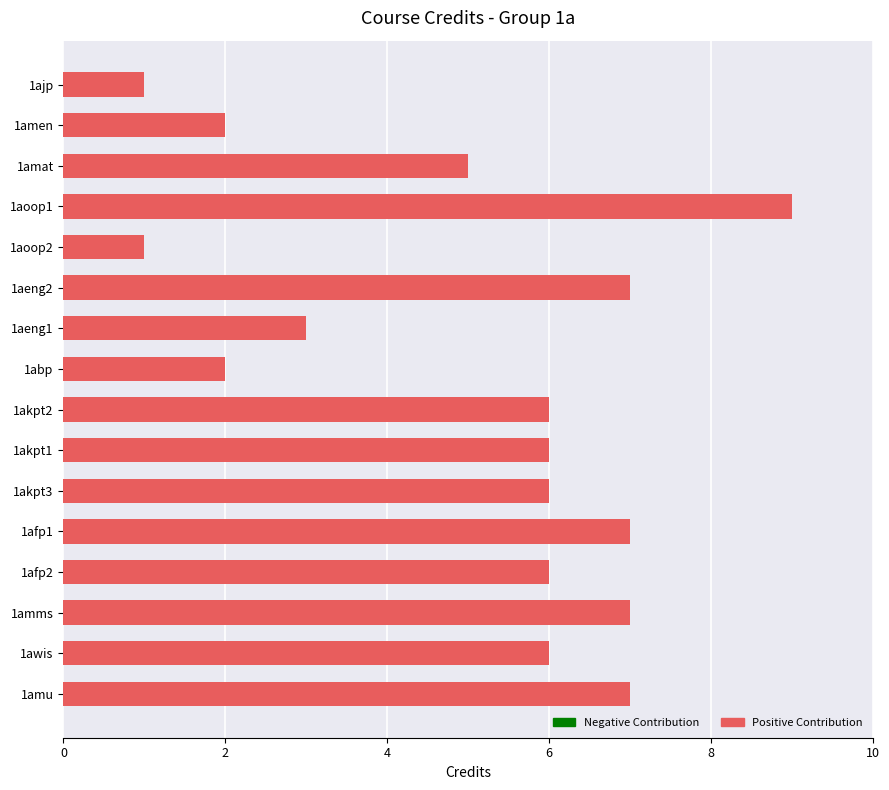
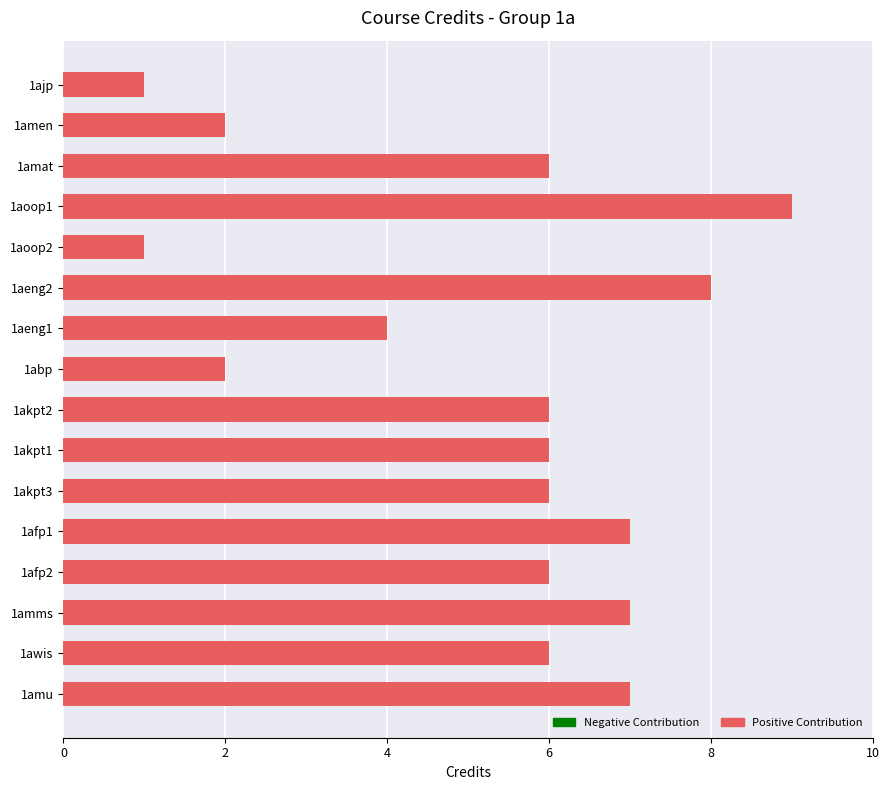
  {
    "1ajp": 1,
    "1amen": 2,
-   "1amat": 5,
+   "1amat": 6,
    "1aoop1": 9,
    "1aoop2": 1,
-   "1aeng2": 7,
-   "1aeng1": 3,
+   "1aeng2": 8,
+   "1aeng1": 4,
    "1abp": 2,
    "1akpt2": 6,
    "1akpt1": 6,
    "1akpt3": 6,
    "1afp1": 7,
    "1afp2": 6,
    "1amms": 7,
    "1awis": 6,
    "1amu": 7
  }
